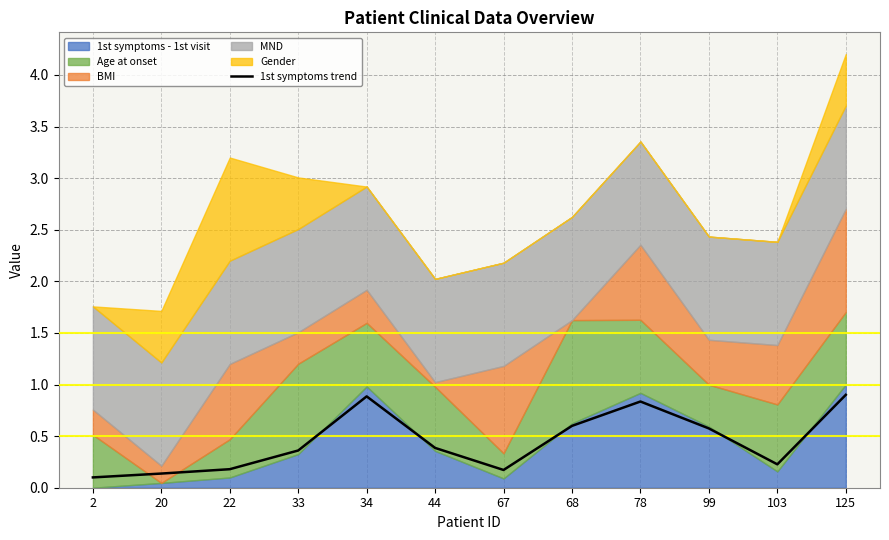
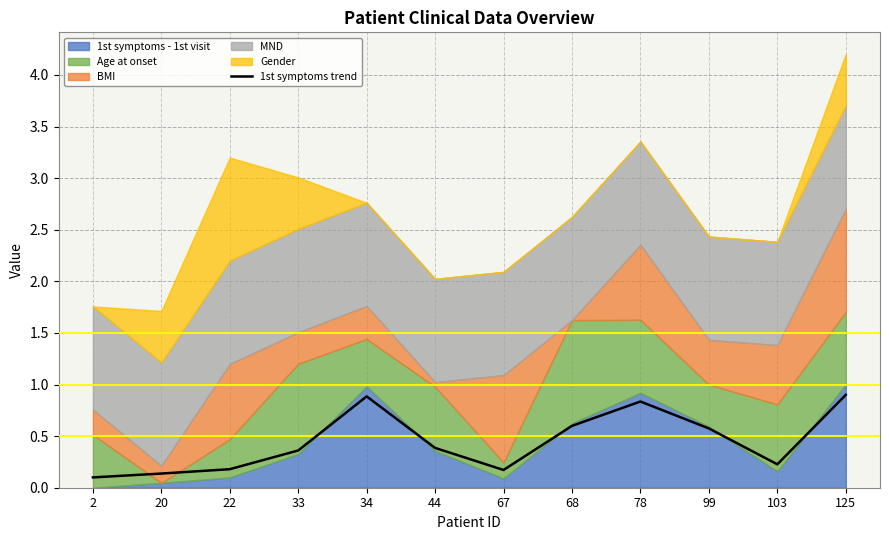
  {
    "1st symptoms trend": {
      "2": 0.10,
      "20": 0.14,
      "22": 0.18,
      "33": 0.36,
      "34": 0.89,
      "44": 0.39,
      "67": 0.17,
      "68": 0.60,
      "78": 0.84,
      "103": 0.23,
      "125": 0.90
    },
    "1st symptoms - 1st visit": {
      "2": 0.00,
      "22": 0.10,
      "33": 0.33,
      "34": 0.98,
      "44": 0.36,
      "67": 0.09,
      "68": 0.62,
      "78": 0.92,
      "103": 0.16,
      "125": 1.00
    },
    "Age at onset": {
      "2": 0.51,
      "22": 0.37,
      "33": 0.88,
-     "34": 0.62,
+     "34": 0.46,
      "44": 0.62,
-     "67": 0.24,
+     "67": 0.15,
      "78": 0.71,
      "99": 0.41,
      "103": 0.65,
      "125": 0.70
    },
    "BMI": {
      "2": 0.24,
      "20": 0.17,
      "22": 0.73,
      "33": 0.31,
      "34": 0.32,
      "44": 0.04,
      "67": 0.85,
      "78": 0.73,
      "99": 0.44,
      "103": 0.58,
      "125": 1.00
    },
    "MND": {
      "20": 1.00,
      "22": 1.00,
      "33": 1.00,
      "125": 1.00
    },
    "Gender": {
      "20": 0.50,
      "22": 1.00,
      "33": 0.50,
      "125": 0.50
    }
  }
